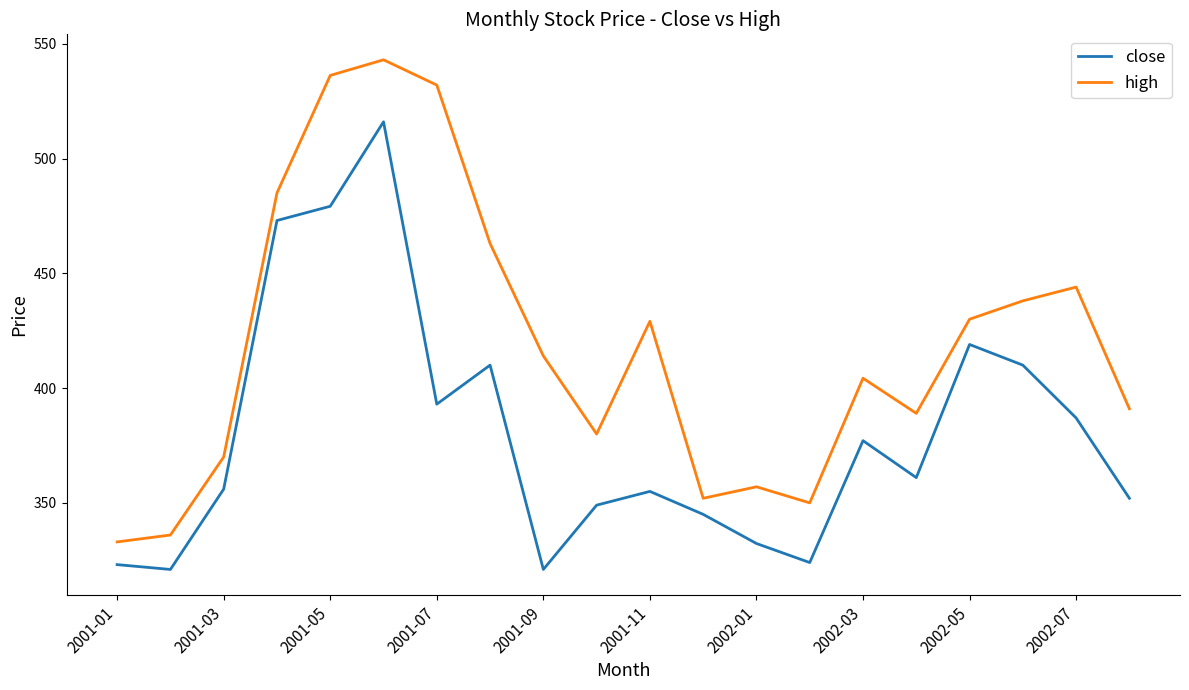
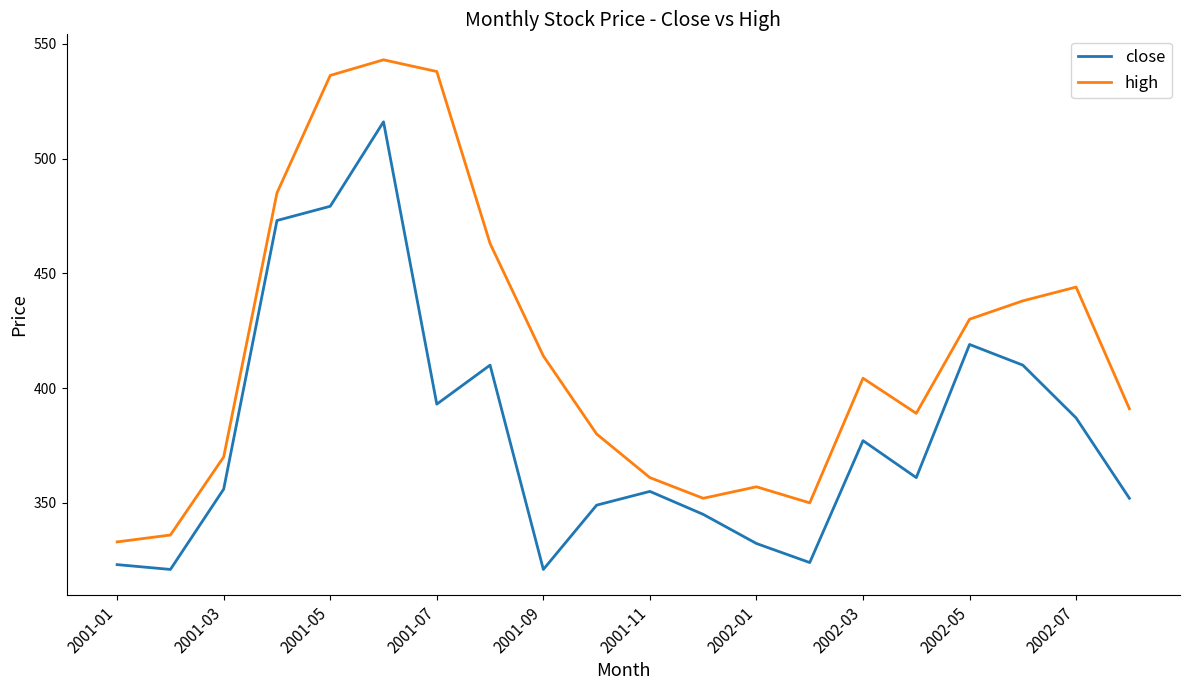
  {
    "close": {
      "2001-01": 323,
      "2001-03": 356,
      "2001-05": 479,
      "2001-07": 393,
      "2001-09": 321,
      "2001-11": 355,
      "2002-01": 332,
      "2002-03": 377,
      "2002-05": 419,
      "2002-07": 387
    },
    "high": {
      "2001-01": 333,
      "2001-03": 370,
      "2001-05": 536,
-     "2001-07": 532,
+     "2001-07": 538,
      "2001-09": 414,
-     "2001-11": 429,
+     "2001-11": 361,
      "2002-01": 357,
      "2002-03": 404,
      "2002-05": 430,
      "2002-07": 444
    }
  }
